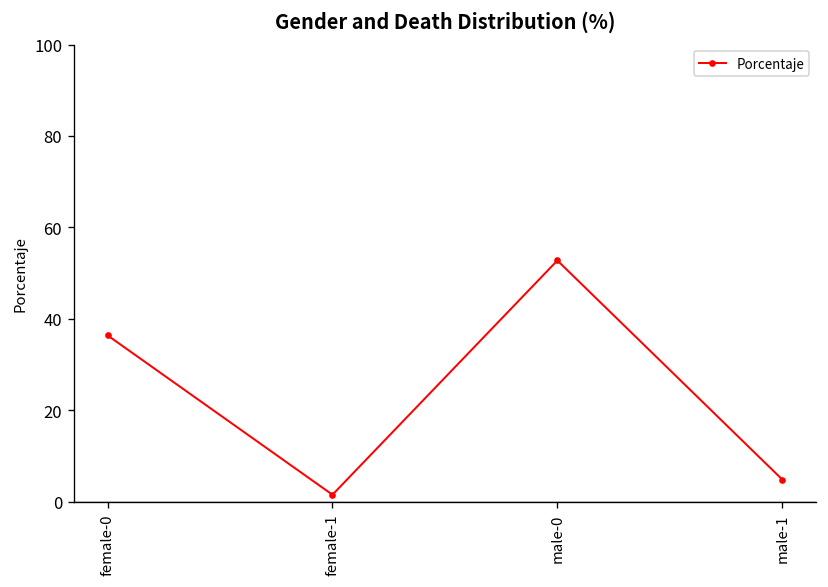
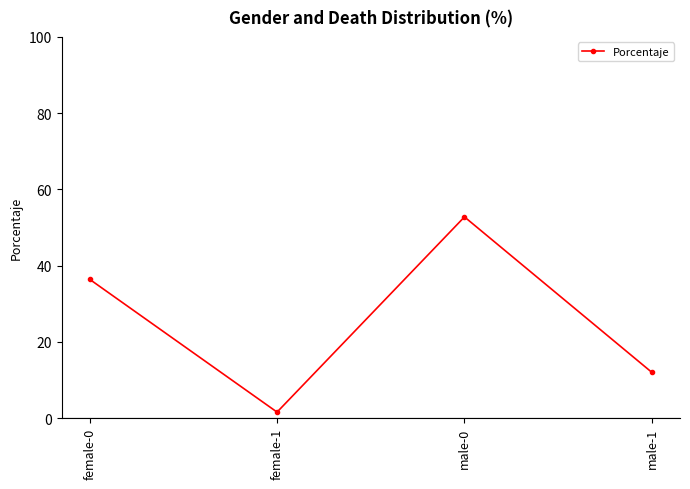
  {
    "female-0": 36,
    "female-1": 2,
    "male-0": 53,
-   "male-1": 5
+   "male-1": 12
  }
